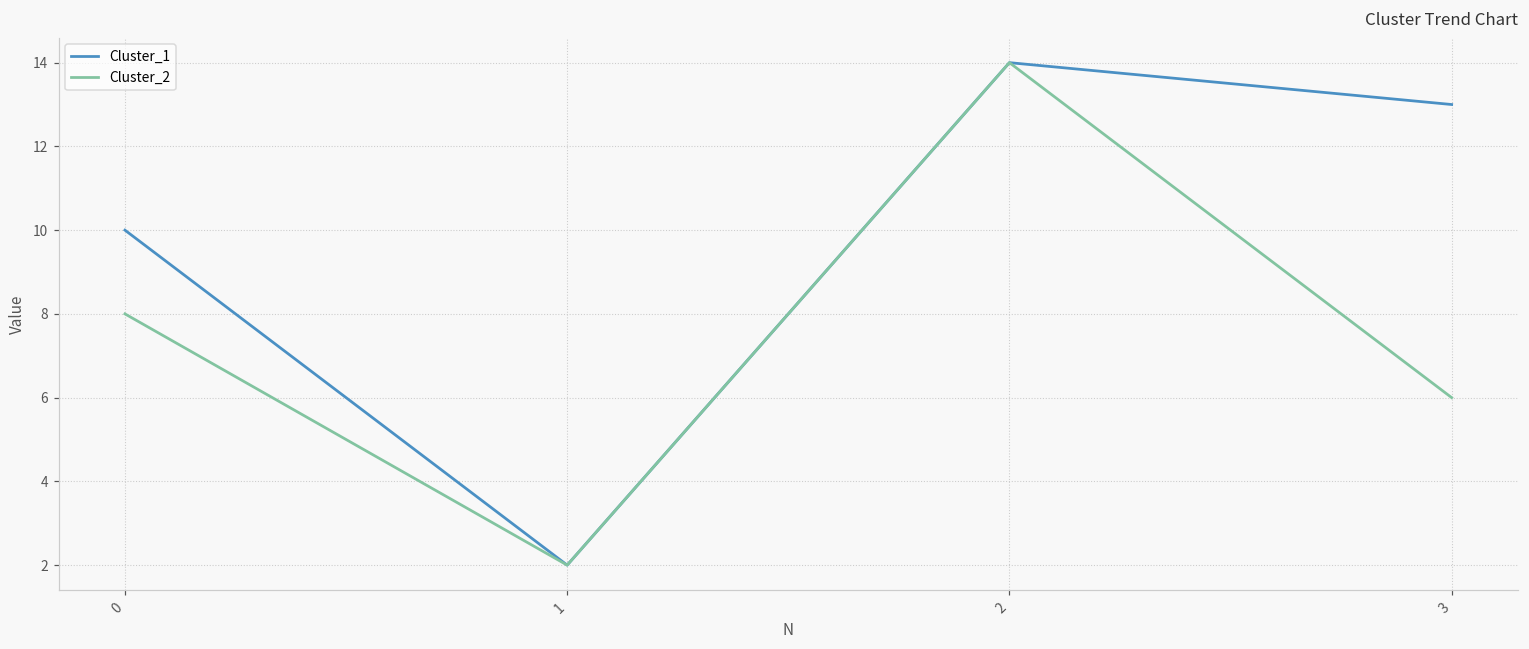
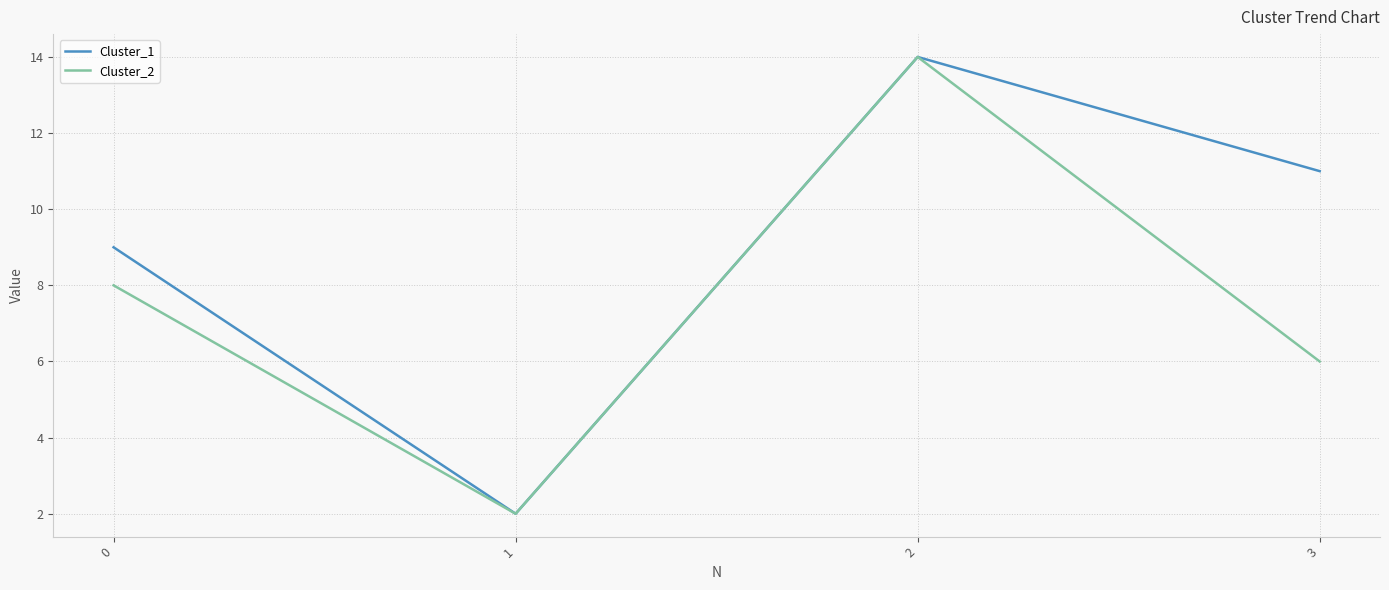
  {
    "Cluster_1": {
-     "0": 10,
-     "3": 13
+     "0": 9,
+     "3": 11
    },
    "Cluster_2": {
      "0": 8,
      "3": 6
    }
  }
